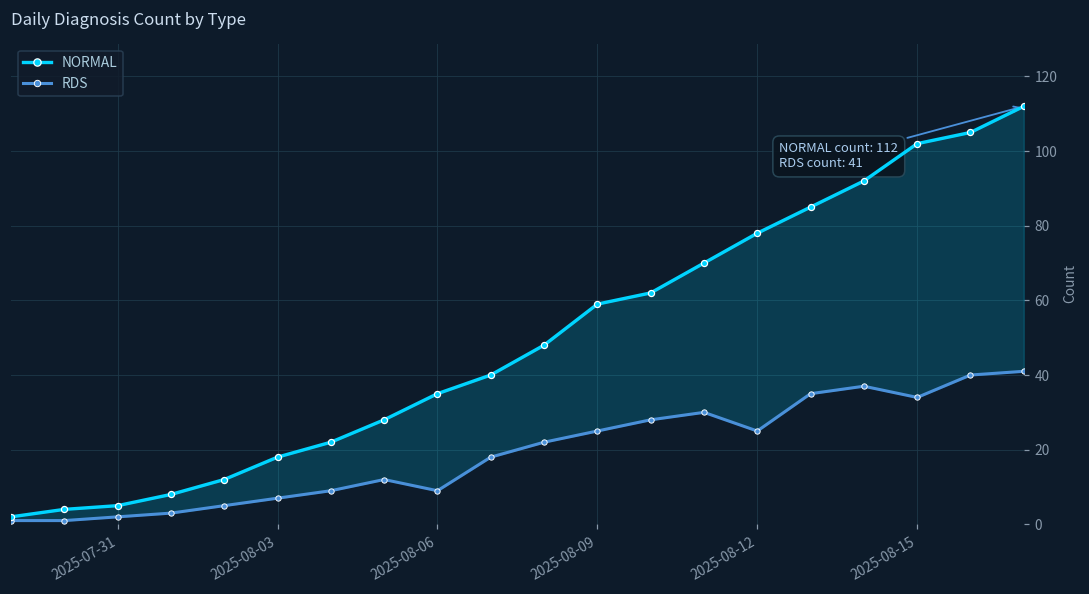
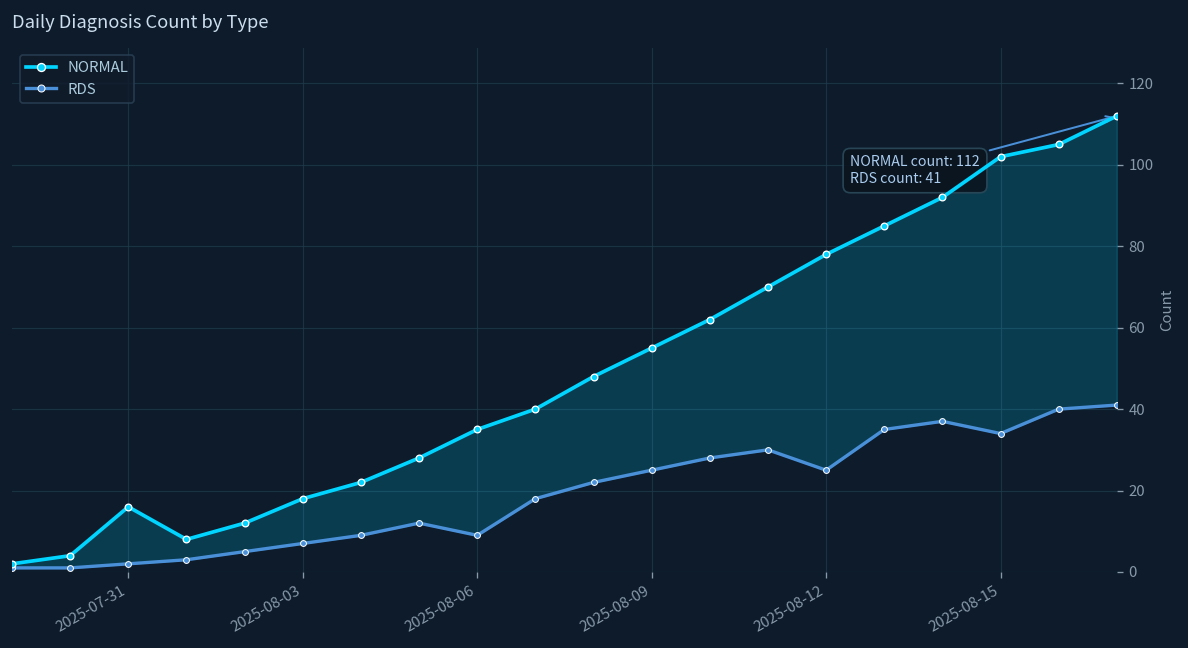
  {
    "NORMAL": {
-     "2025-07-31": 5,
+     "2025-07-31": 16,
      "2025-08-03": 18,
      "2025-08-06": 35,
-     "2025-08-09": 59,
+     "2025-08-09": 55,
      "2025-08-12": 78
    },
    "RDS": {
      "2025-07-31": 2,
      "2025-08-03": 7,
      "2025-08-06": 9,
      "2025-08-09": 25,
      "2025-08-12": 25,
      "2025-08-15": 34
    }
  }
